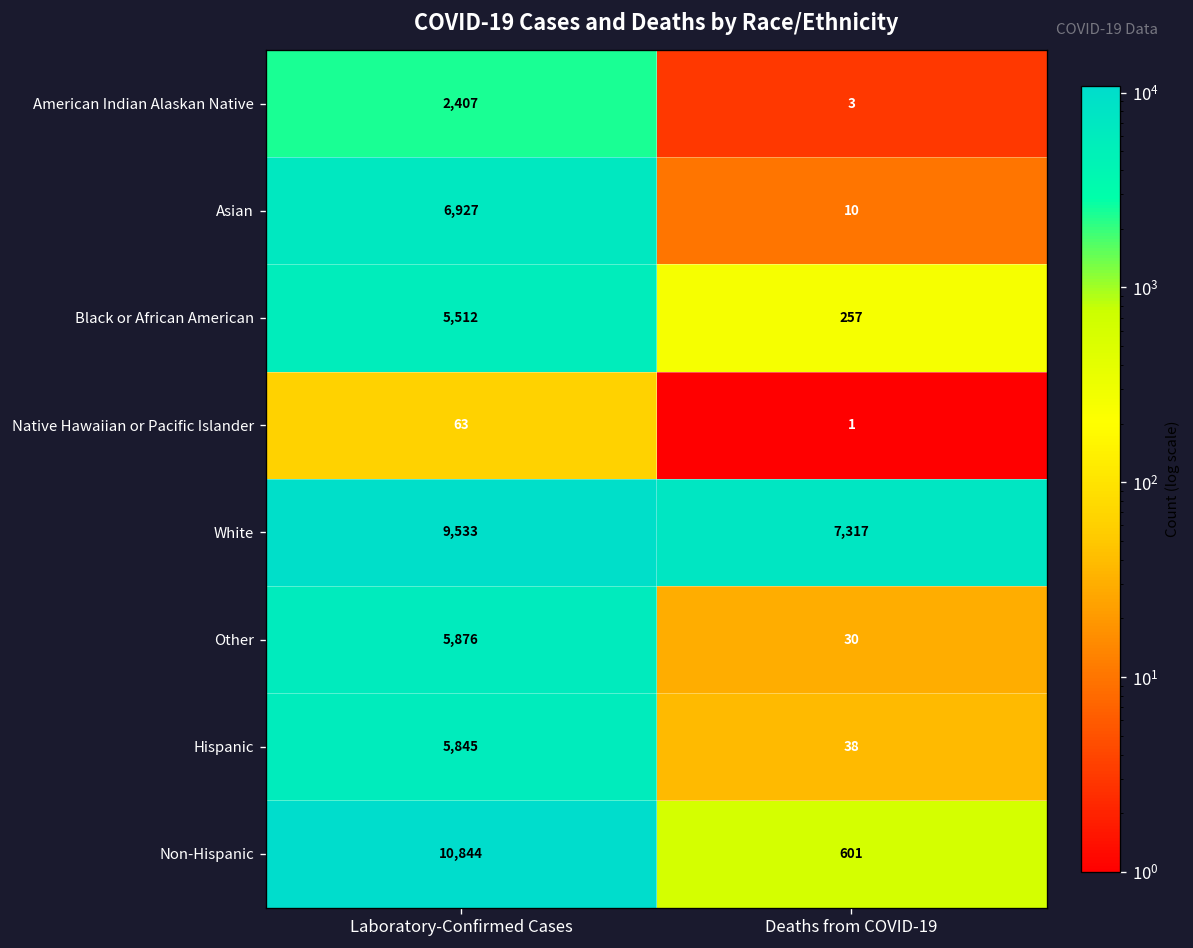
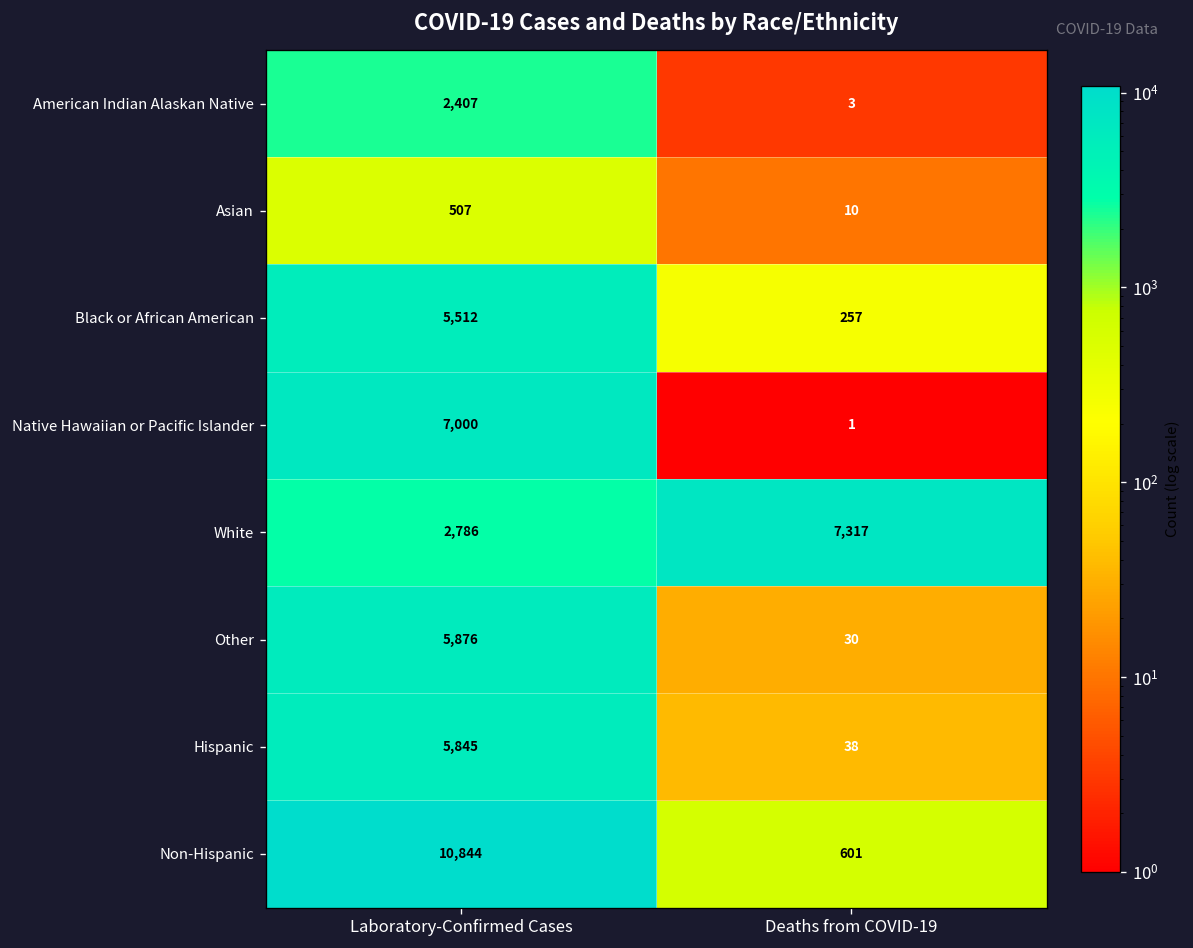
  {
    "American Indian Alaskan Native": {
      "Laboratory-Confirmed Cases": "2,407",
      "Deaths from COVID-19": "3"
    },
    "Asian": {
-     "Laboratory-Confirmed Cases": "6,927",
+     "Laboratory-Confirmed Cases": "507",
      "Deaths from COVID-19": "10"
    },
    "Black or African American": {
      "Laboratory-Confirmed Cases": "5,512",
      "Deaths from COVID-19": "257"
    },
    "Native Hawaiian or Pacific Islander": {
-     "Laboratory-Confirmed Cases": "63",
+     "Laboratory-Confirmed Cases": "7,000",
      "Deaths from COVID-19": "1"
    },
    "White": {
-     "Laboratory-Confirmed Cases": "9,533",
+     "Laboratory-Confirmed Cases": "2,786",
      "Deaths from COVID-19": "7,317"
    },
    "Other": {
      "Laboratory-Confirmed Cases": "5,876",
      "Deaths from COVID-19": "30"
    },
    "Hispanic": {
      "Laboratory-Confirmed Cases": "5,845",
      "Deaths from COVID-19": "38"
    },
    "Non-Hispanic": {
      "Laboratory-Confirmed Cases": "10,844",
      "Deaths from COVID-19": "601"
    }
  }
